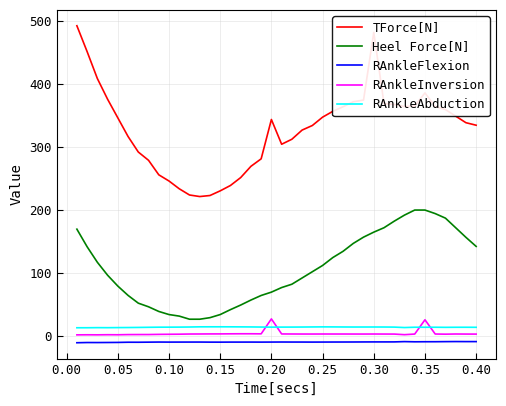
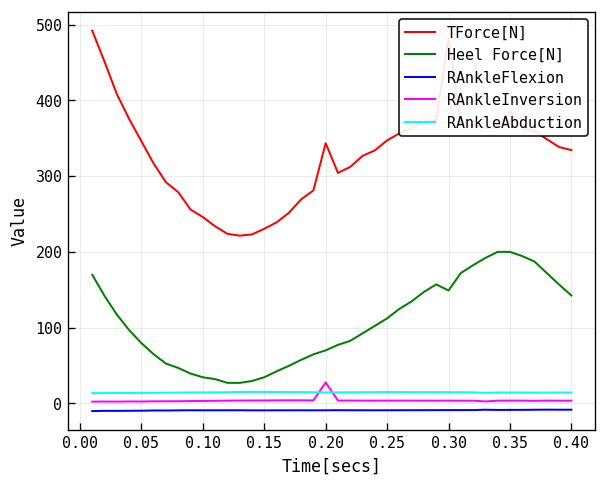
  {
    "TForce[N]": {
      "0.05": 350,
      "0.10": 250,
      "0.15": 230,
      "0.20": 340,
      "0.25": 350,
      "0.40": 330
    },
    "Heel Force[N]": {
      "0.05": 80,
      "0.10": 30,
      "0.15": 30,
      "0.20": 70,
      "0.25": 110,
-     "0.30": 170,
+     "0.30": 150,
      "0.35": 200,
      "0.40": 140
    },
    "RAnkleFlexion": {
      "0.05": -10,
      "0.10": -10,
      "0.15": -10,
      "0.20": -10,
      "0.25": -10,
      "0.30": -10,
      "0.35": -10,
      "0.40": -10
    },
    "RAnkleInversion": {
      "0.05": 0,
      "0.10": 0,
      "0.15": 0,
      "0.20": 30,
      "0.25": 0,
      "0.30": 0,
-     "0.35": 30,
+     "0.35": 0,
      "0.40": 0
    },
    "RAnkleAbduction": {
      "0.05": 10,
      "0.10": 10,
      "0.15": 20,
      "0.20": 10,
      "0.25": 10,
      "0.30": 10,
      "0.35": 10,
      "0.40": 10
    }
  }
